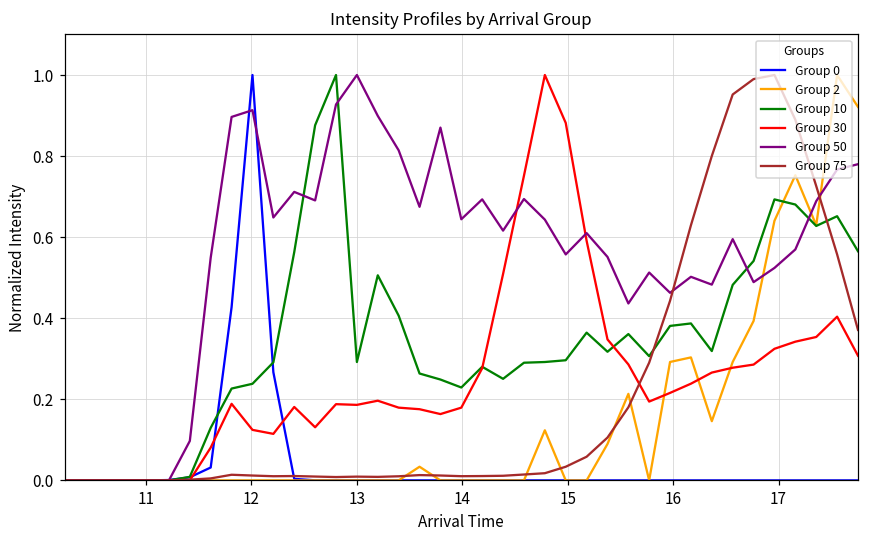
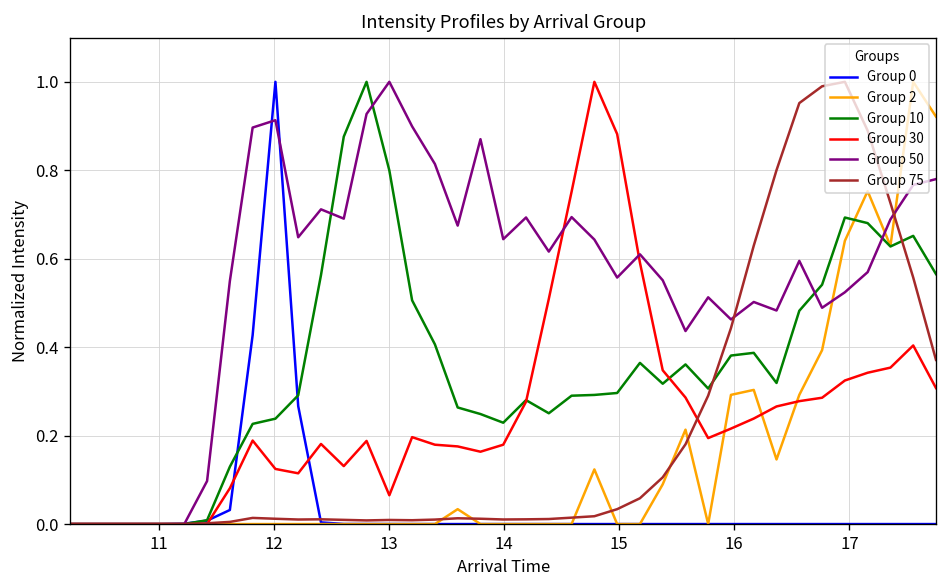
  {
    "Group 10": {
-     "13": 0.29
+     "13": 0.80
    },
    "Group 30": {
-     "13": 0.19
+     "13": 0.07
    },
    "Group 50": {
      "13": 1.00
    },
    "Group 75": {
      "13": 0.01
    }
  }
